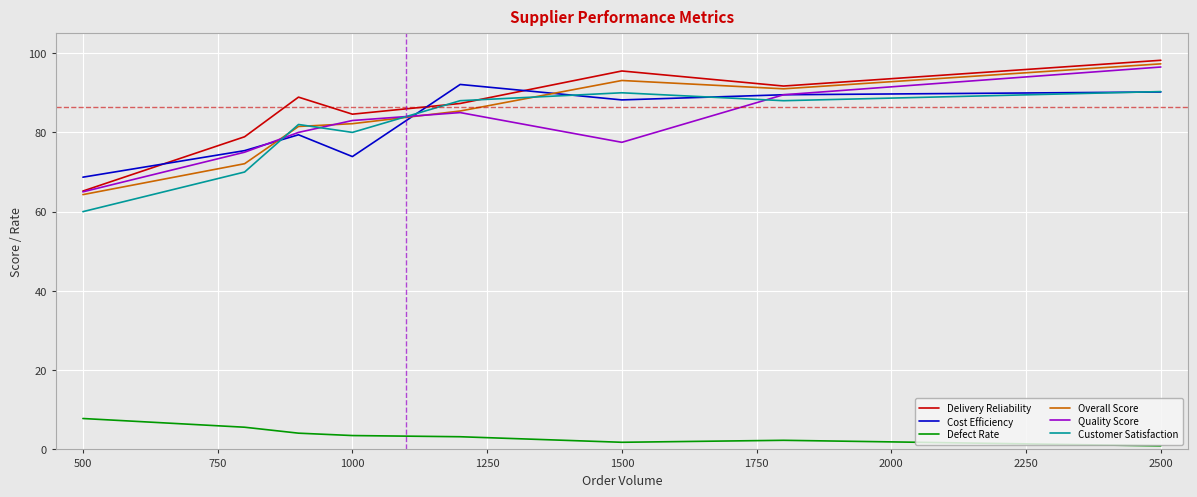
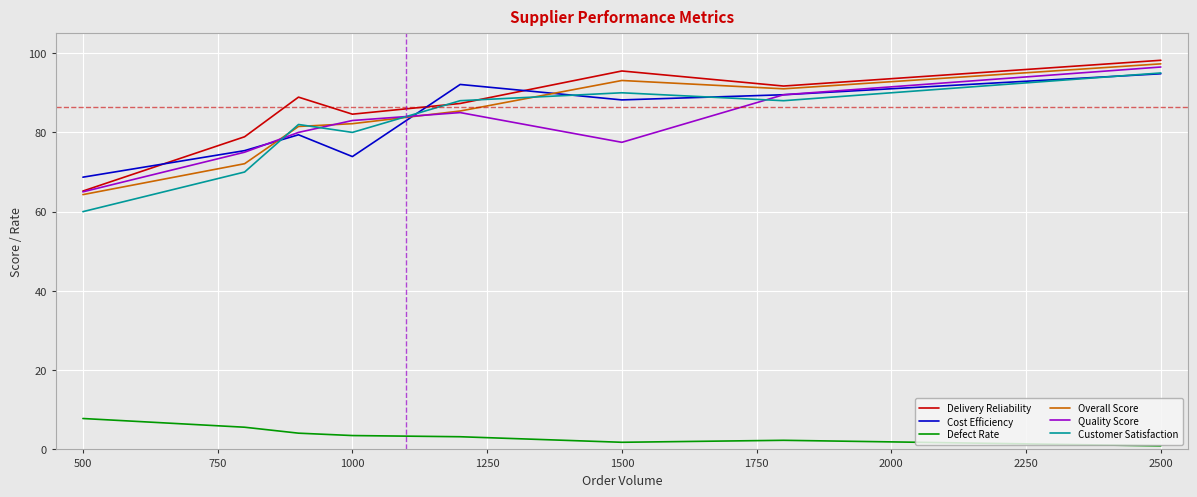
  {
    "Delivery Reliability": {
      "1000": 85,
      "1500": 96,
      "2500": 98
    },
    "Cost Efficiency": {
      "500": 69,
      "1000": 74,
      "1500": 88,
-     "2500": 90
+     "2500": 95
    },
    "Defect Rate": {
      "500": 8,
      "1000": 4,
      "1500": 2,
      "2500": 1
    },
    "Overall Score": {
      "500": 64,
      "1000": 82,
      "1500": 93,
      "2500": 97
    },
    "Quality Score": {
      "1000": 83,
      "1500": 78,
      "2500": 97
    },
    "Customer Satisfaction": {
      "500": 60,
      "1000": 80,
      "1500": 90,
-     "2500": 90
+     "2500": 95
    }
  }
